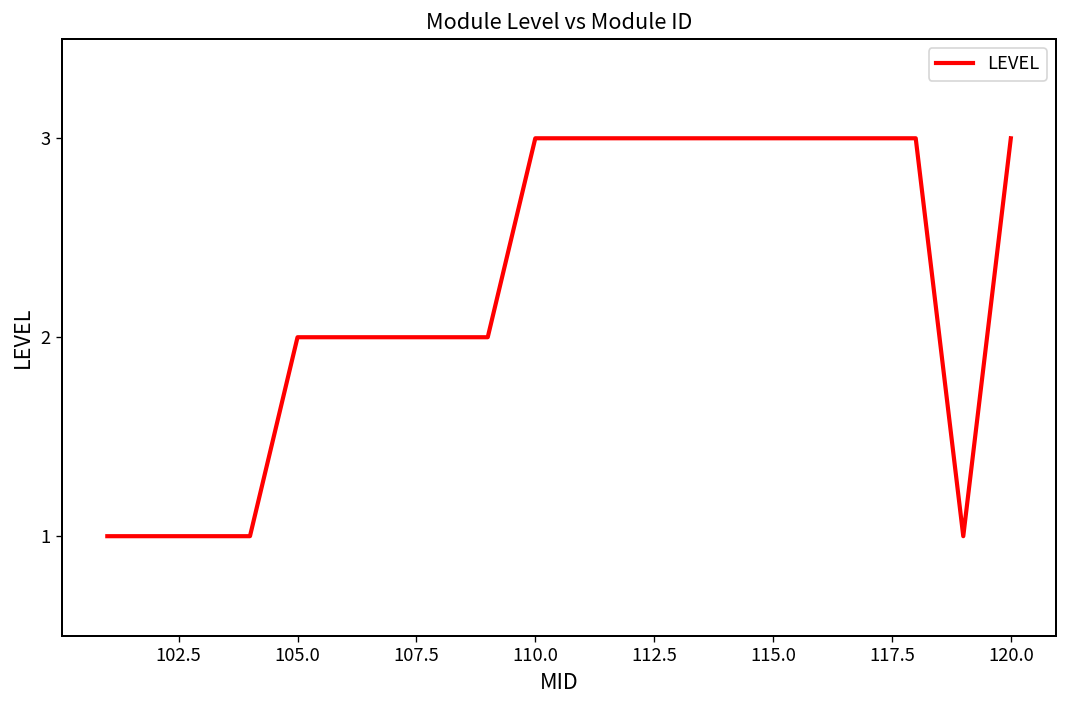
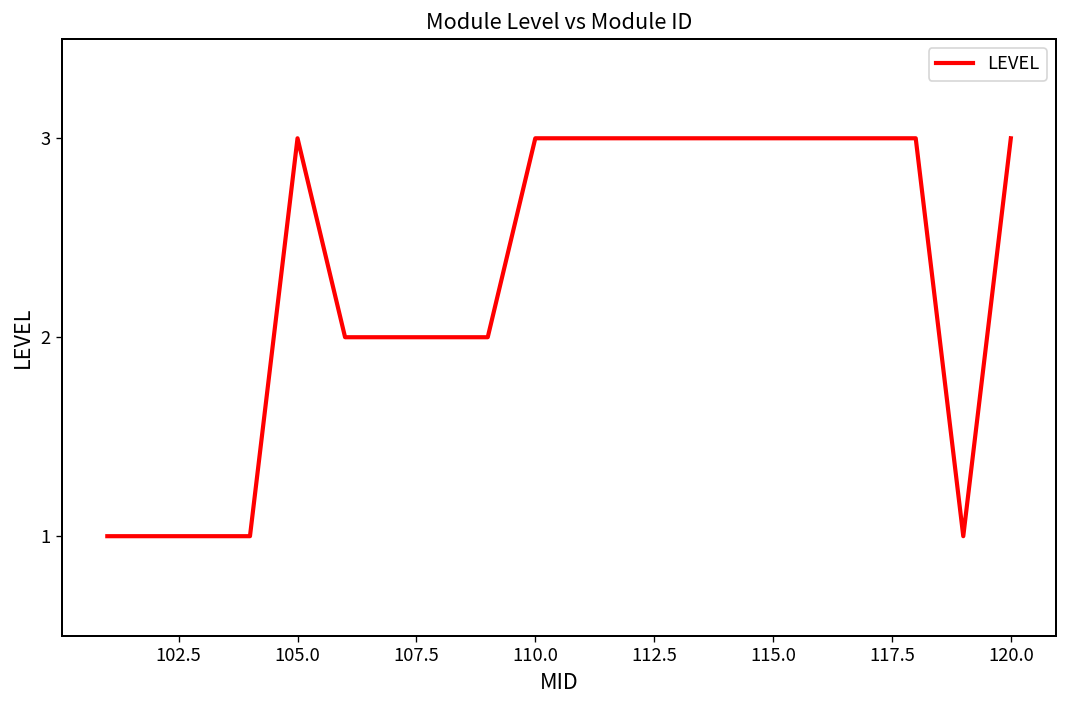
  {
-   "105.0": 2,
+   "105.0": 3,
    "110.0": 3,
    "115.0": 3,
    "120.0": 3
  }
